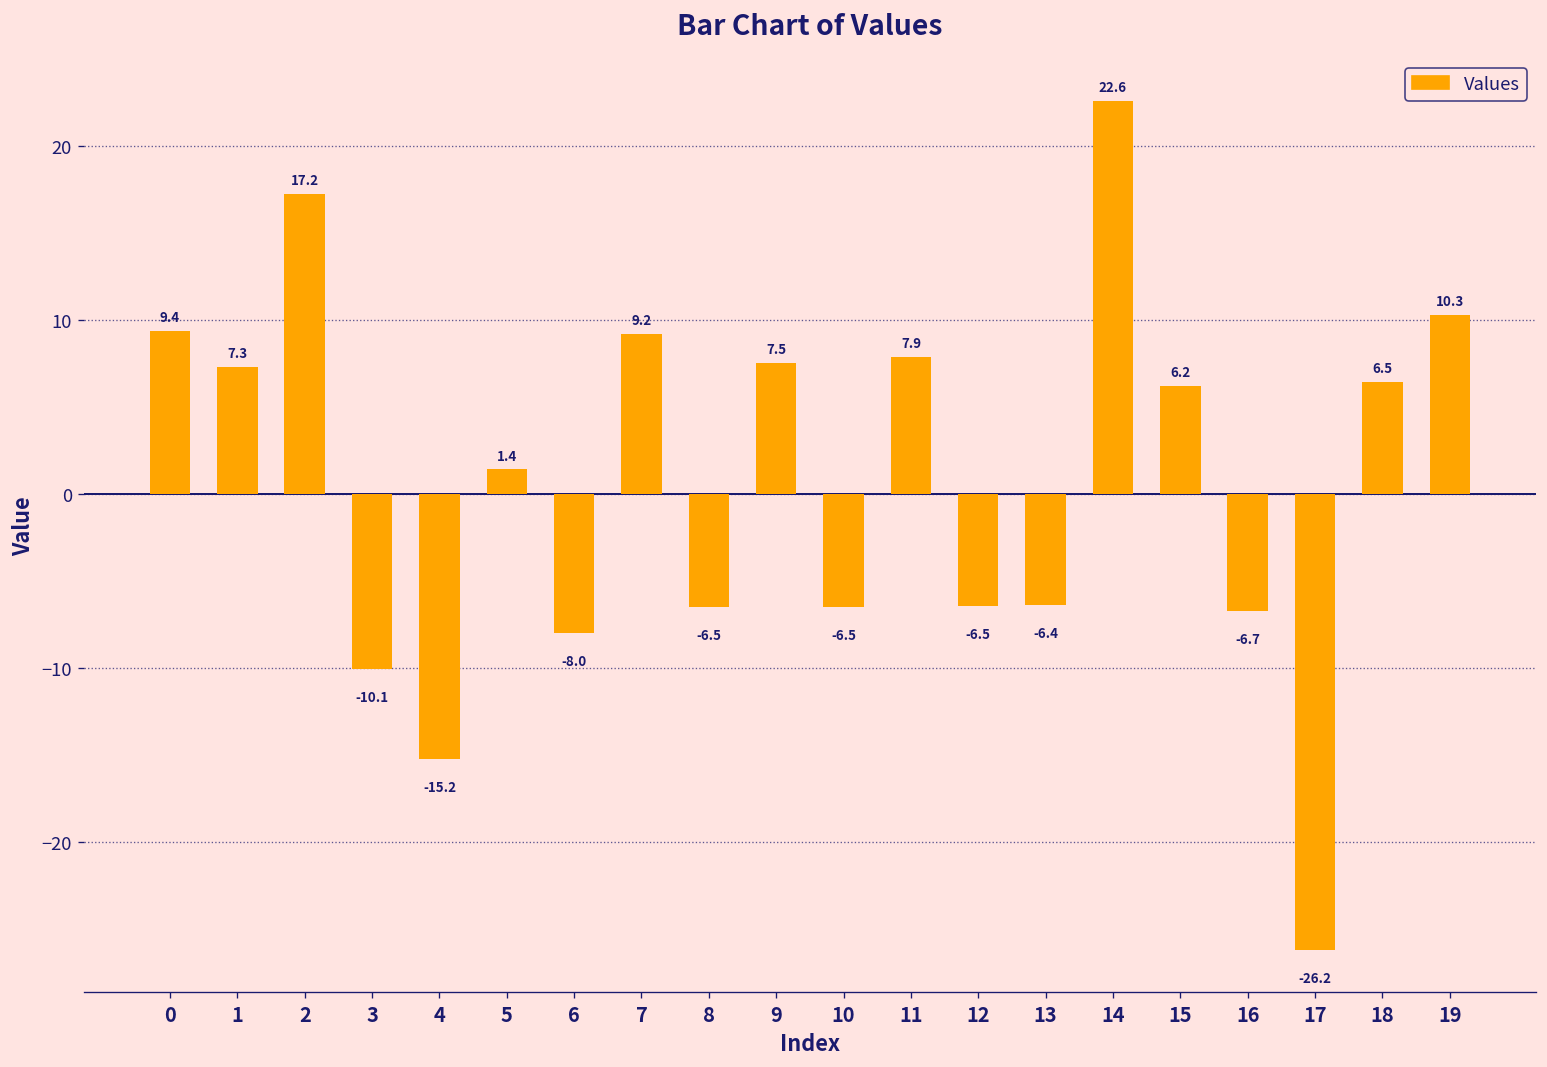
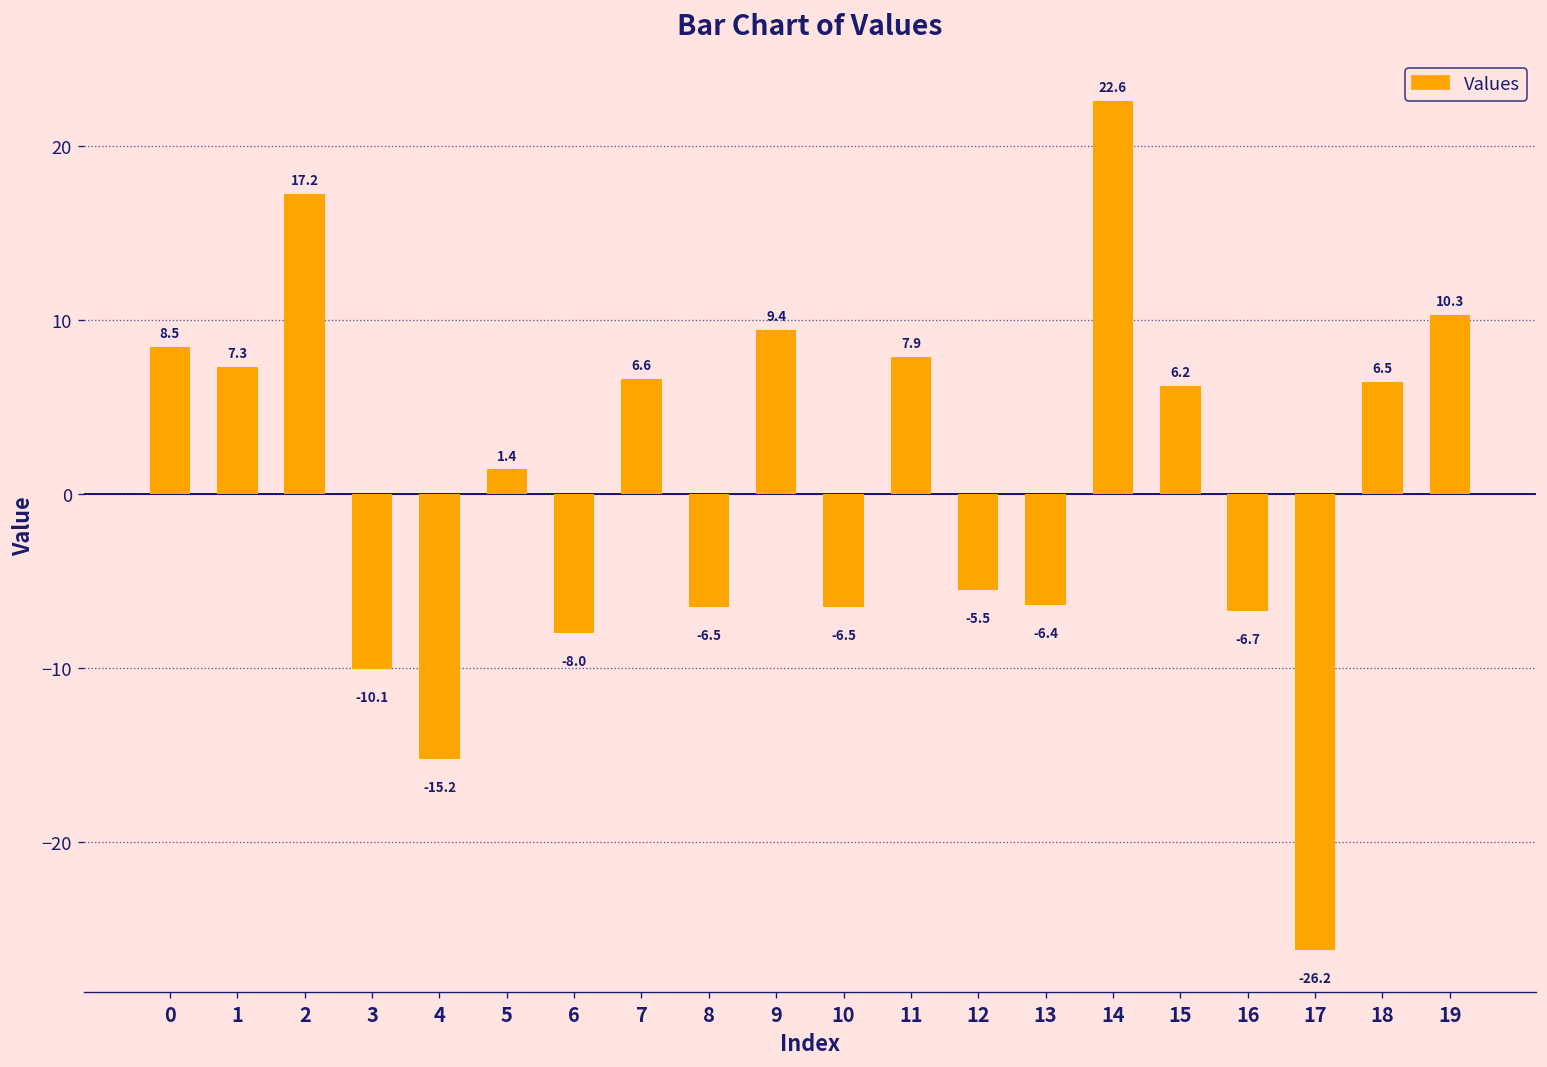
  {
-   "0": 9.4,
+   "0": 8.5,
    "1": 7.3,
    "2": 17.2,
    "3": -10.1,
    "4": -15.2,
    "5": 1.4,
    "6": -8.0,
-   "7": 9.2,
+   "7": 6.6,
    "8": -6.5,
-   "9": 7.5,
+   "9": 9.4,
    "10": -6.5,
    "11": 7.9,
-   "12": -6.5,
+   "12": -5.5,
    "13": -6.4,
    "14": 22.6,
    "15": 6.2,
    "16": -6.7,
    "17": -26.2,
    "18": 6.5,
    "19": 10.3
  }
